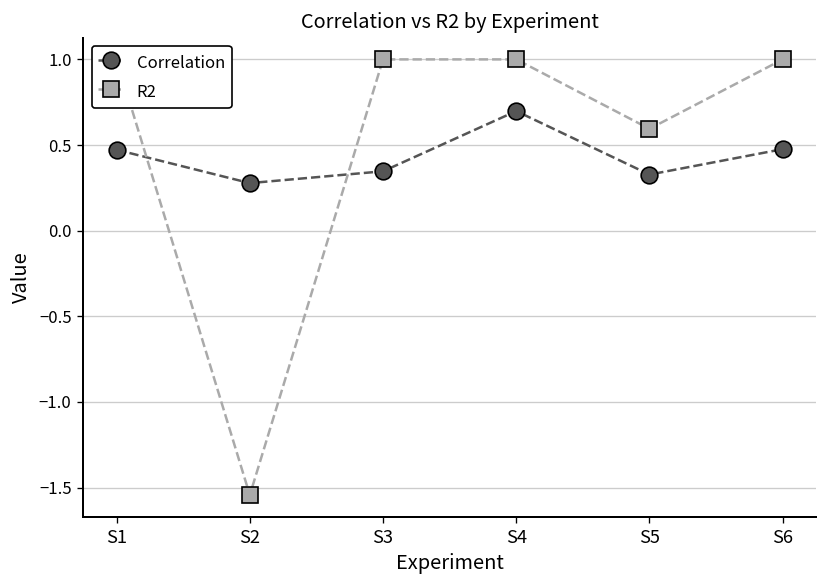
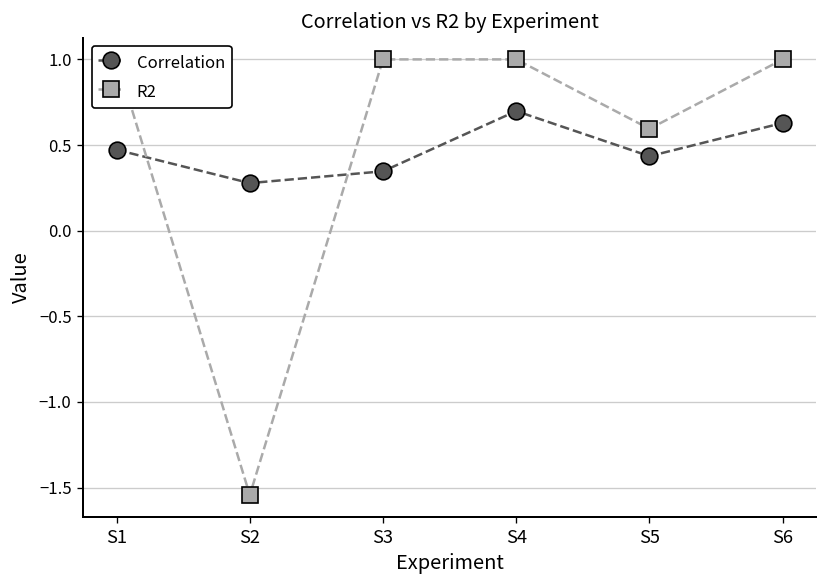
  {
    "Correlation": {
      "S1": 0.47,
      "S2": 0.28,
      "S3": 0.35,
      "S4": 0.70,
-     "S5": 0.33,
-     "S6": 0.48
+     "S5": 0.43,
+     "S6": 0.63
    },
    "R2": {
      "S2": -1.54,
      "S3": 1.00,
      "S4": 1.00,
      "S5": 0.59,
      "S6": 1.00
    }
  }
